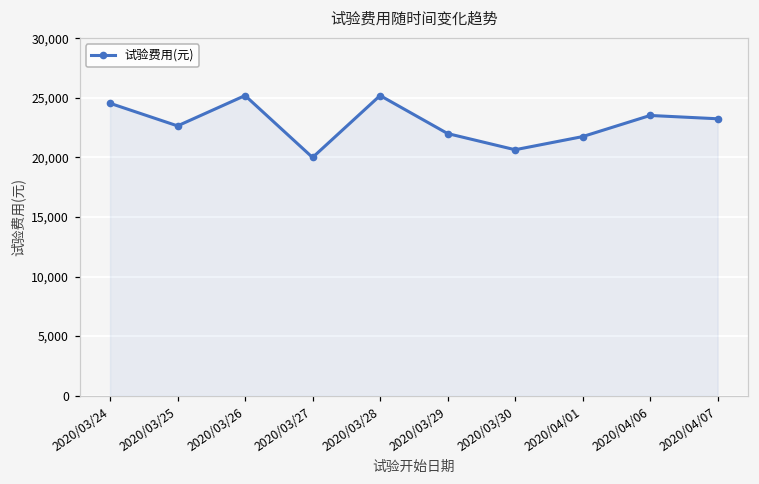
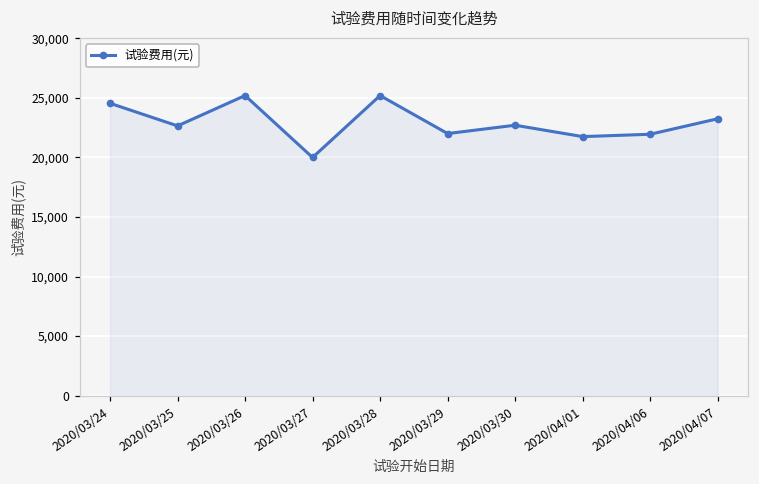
  {
    "2020/03/24": "24,600",
    "2020/03/25": "22,700",
    "2020/03/26": "25,200",
    "2020/03/27": "20,000",
    "2020/03/28": "25,200",
    "2020/03/29": "22,000",
-   "2020/03/30": "20,700",
+   "2020/03/30": "22,700",
    "2020/04/01": "21,800",
-   "2020/04/06": "23,500",
+   "2020/04/06": "22,000",
    "2020/04/07": "23,300"
  }
